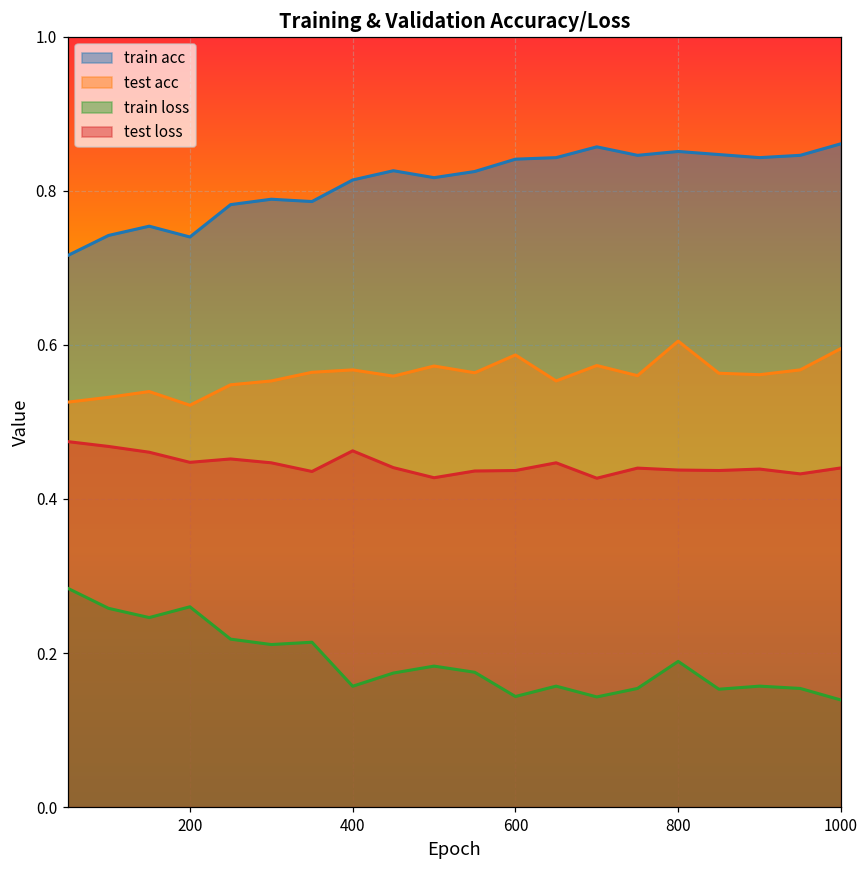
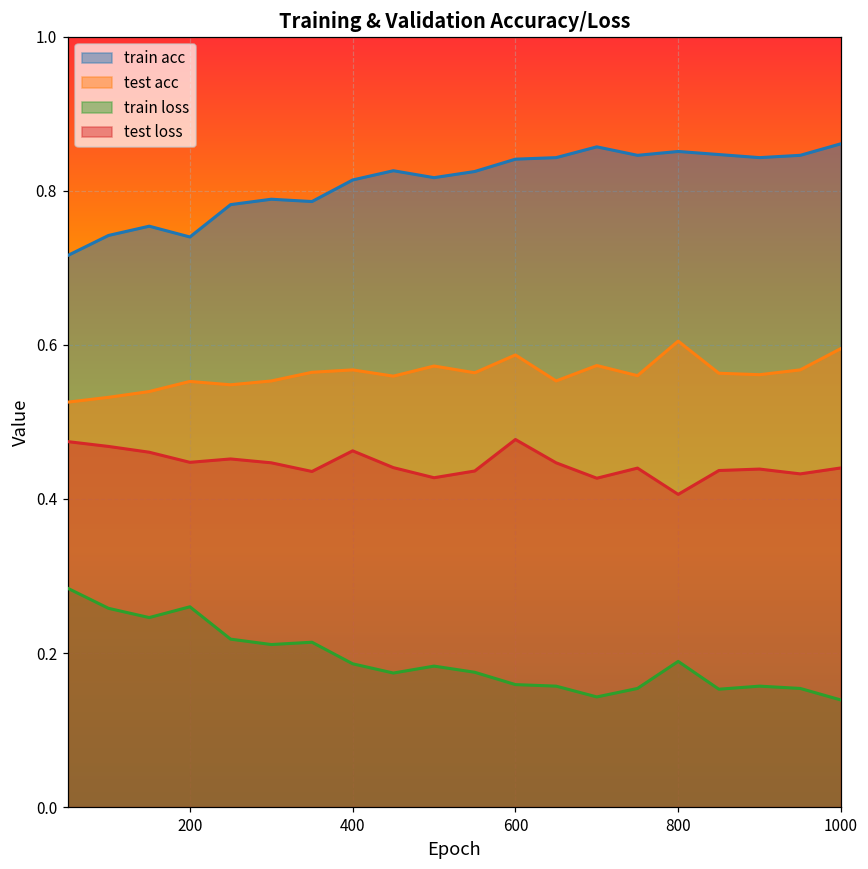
  {
    "train acc": {
      "200": 0.74,
      "400": 0.81,
      "600": 0.84,
      "800": 0.85,
      "1000": 0.86
    },
    "test acc": {
-     "200": 0.52,
+     "200": 0.55,
      "400": 0.57,
      "600": 0.59,
      "800": 0.60,
      "1000": 0.60
    },
    "train loss": {
      "200": 0.26,
-     "400": 0.16,
-     "600": 0.14,
+     "400": 0.19,
+     "600": 0.16,
      "800": 0.19,
      "1000": 0.14
    },
    "test loss": {
      "200": 0.45,
      "400": 0.46,
-     "600": 0.44,
-     "800": 0.44,
+     "600": 0.48,
+     "800": 0.41,
      "1000": 0.44
    }
  }
